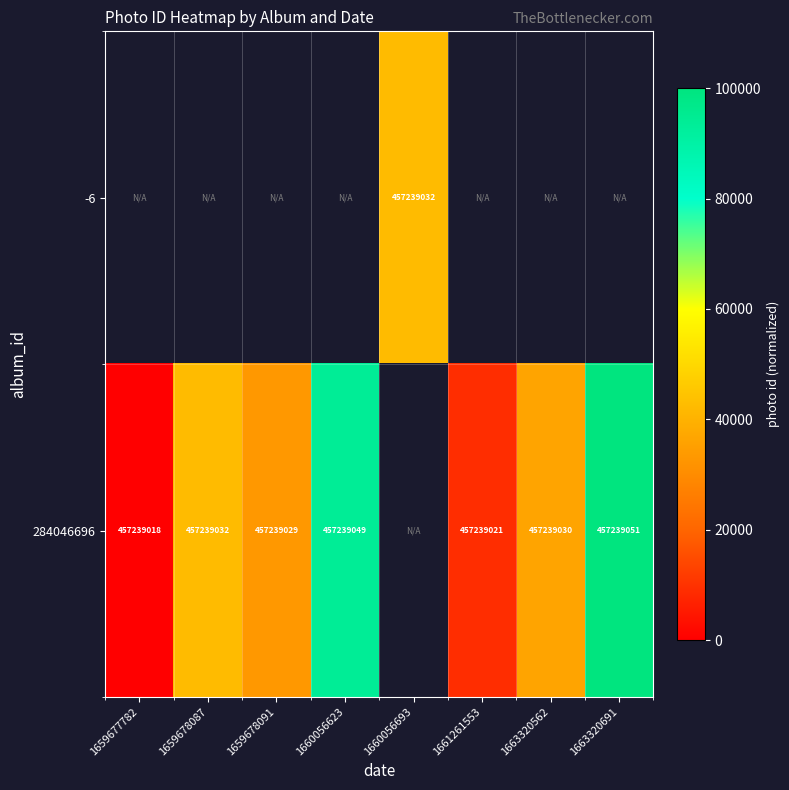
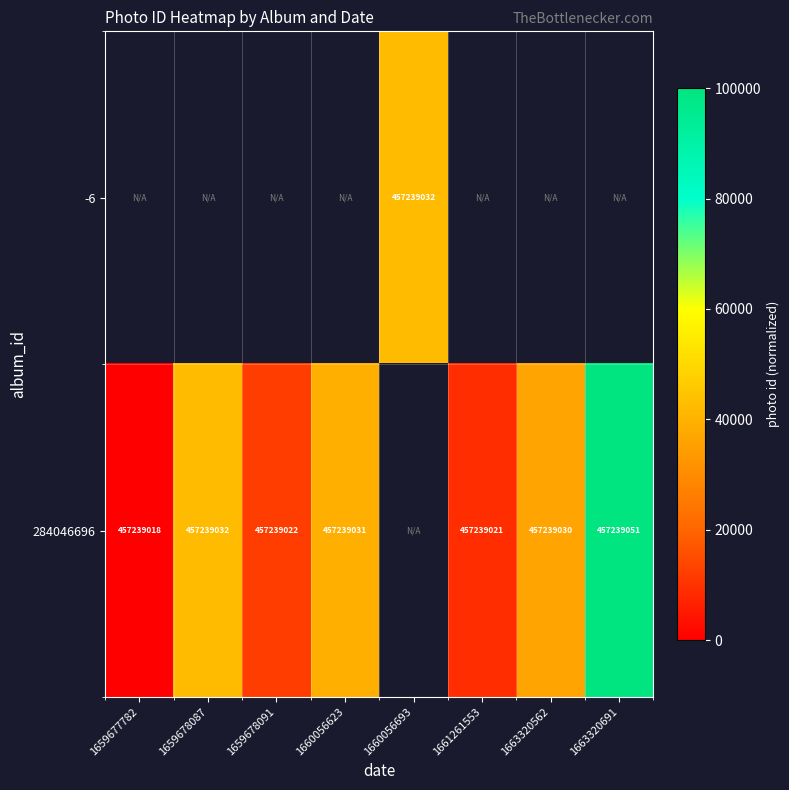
  {
    "-6": {
      "1660056693": 457239032
    },
    "284046696": {
      "1659677782": 457239018,
      "1659678087": 457239032,
-     "1659678091": 457239029,
-     "1660056623": 457239049,
+     "1659678091": 457239022,
+     "1660056623": 457239031,
      "1661261553": 457239021,
      "1663320562": 457239030,
      "1663320691": 457239051
    }
  }
